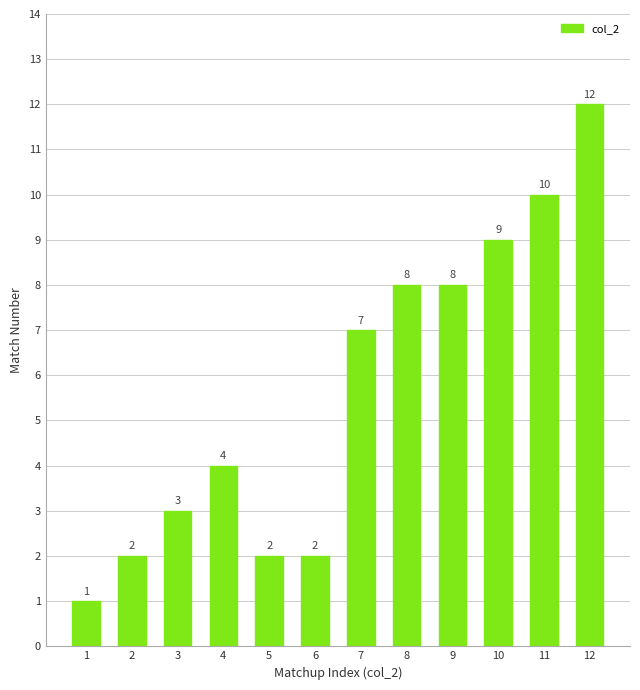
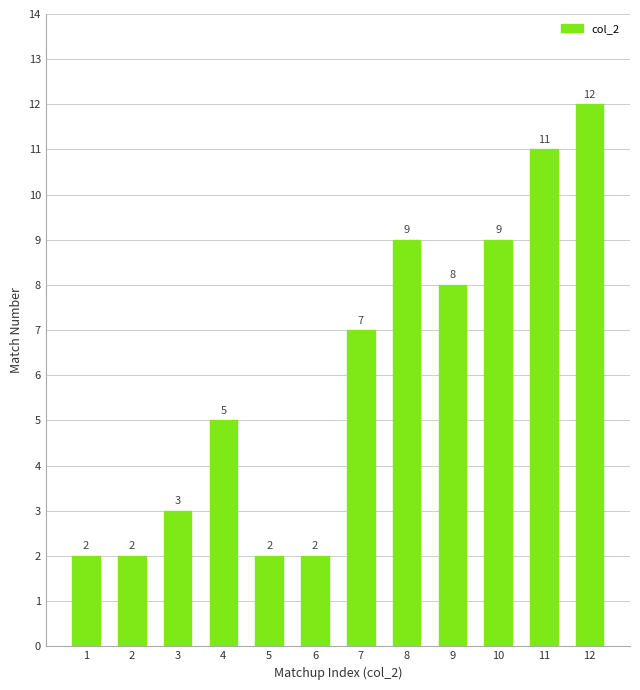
  {
-   "1": 1,
+   "1": 2,
    "2": 2,
    "3": 3,
-   "4": 4,
+   "4": 5,
    "5": 2,
    "6": 2,
    "7": 7,
-   "8": 8,
+   "8": 9,
    "9": 8,
    "10": 9,
-   "11": 10,
+   "11": 11,
    "12": 12
  }
